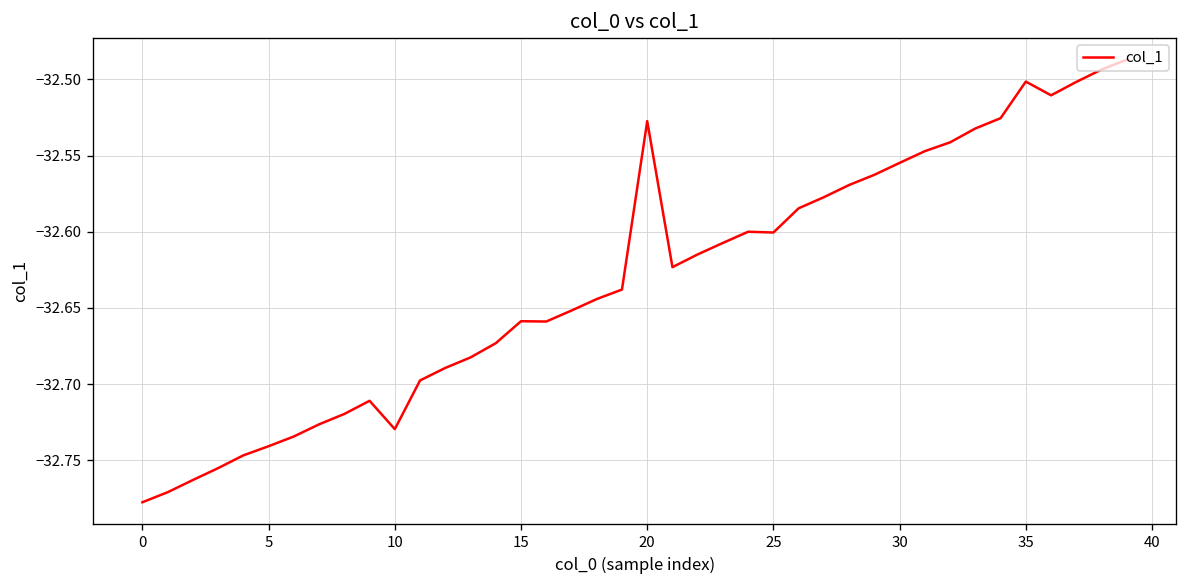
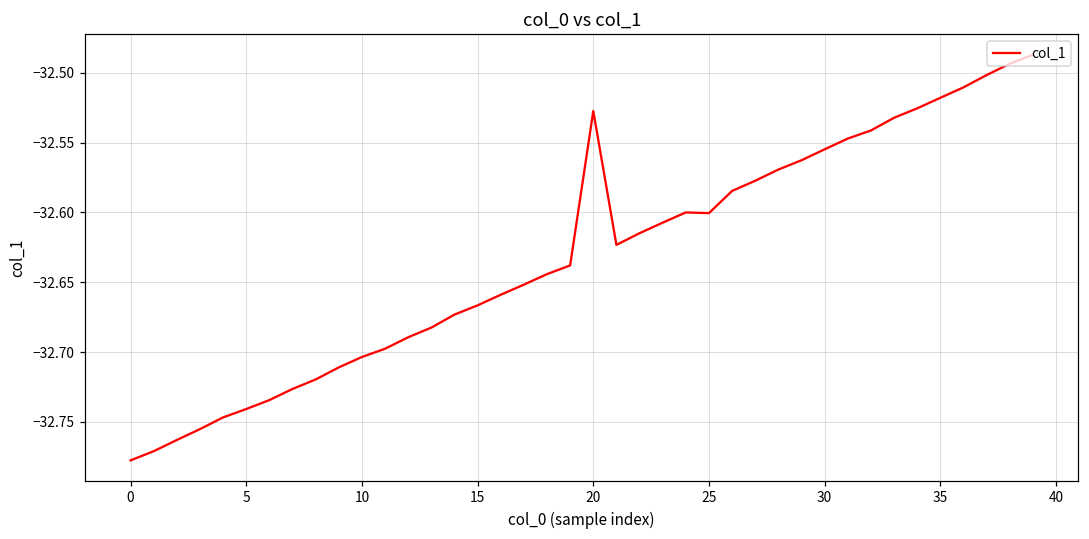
  {
    "0": -32.778,
    "5": -32.741,
-   "10": -32.730,
-   "15": -32.659,
+   "10": -32.704,
+   "15": -32.667,
    "20": -32.527,
    "25": -32.601,
    "30": -32.555,
-   "35": -32.501
+   "35": -32.518
  }
